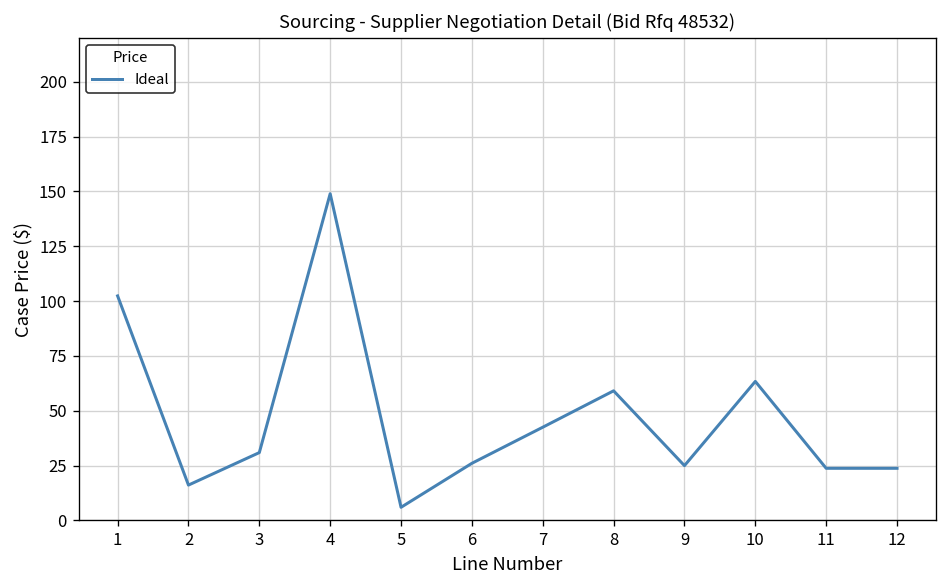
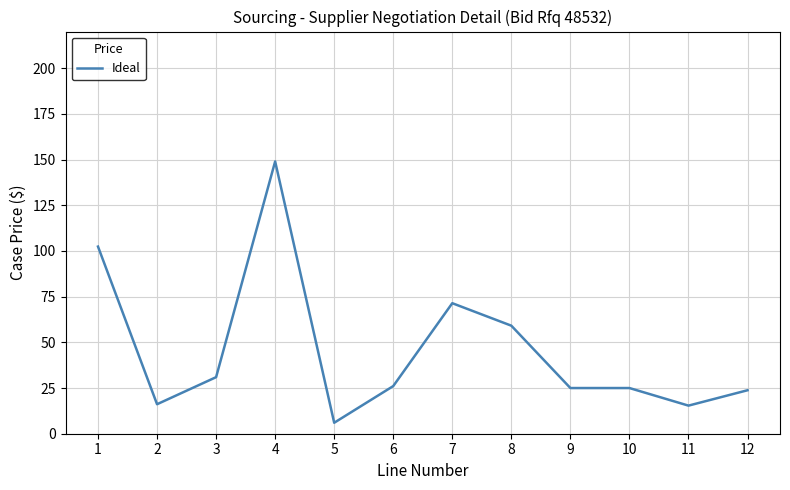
  {
    "1": 102,
    "2": 16,
    "3": 31,
    "4": 149,
    "5": 6,
    "6": 26,
-   "7": 43,
+   "7": 71,
    "8": 59,
    "9": 25,
-   "10": 63,
-   "11": 24,
+   "10": 25,
+   "11": 15,
    "12": 24
  }
